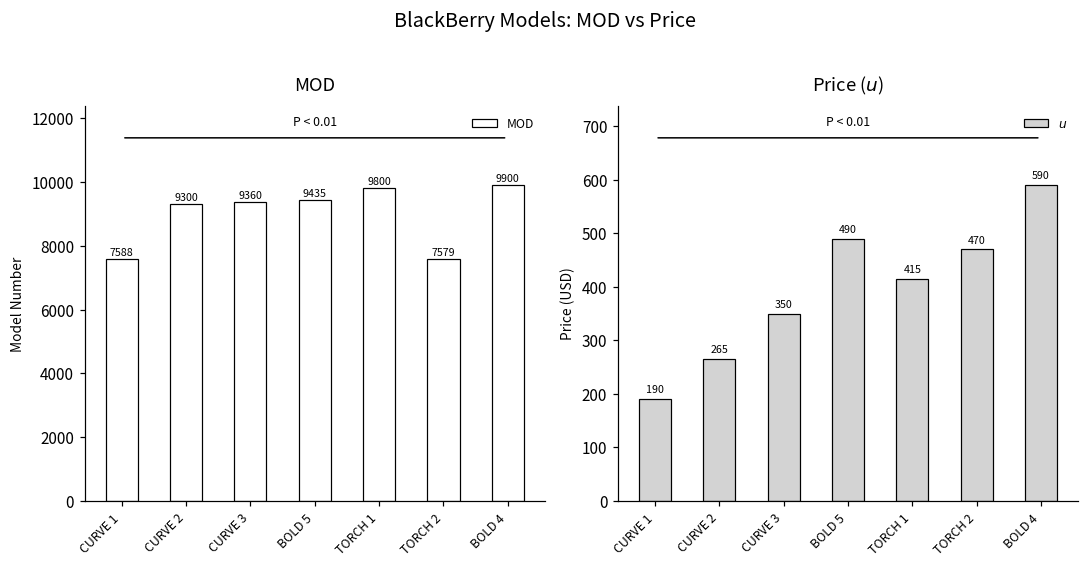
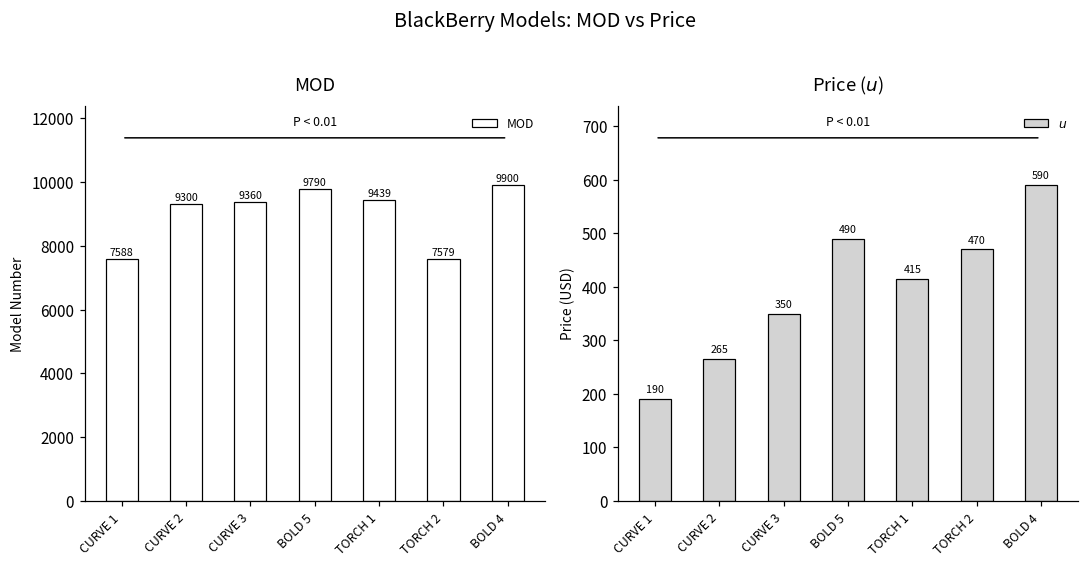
  {
    "MOD": {
      "CURVE 1": 7588,
      "CURVE 2": 9300,
      "CURVE 3": 9360,
-     "BOLD 5": 9435,
-     "TORCH 1": 9800,
+     "BOLD 5": 9790,
+     "TORCH 1": 9439,
      "TORCH 2": 7579,
      "BOLD 4": 9900
    }
  }
